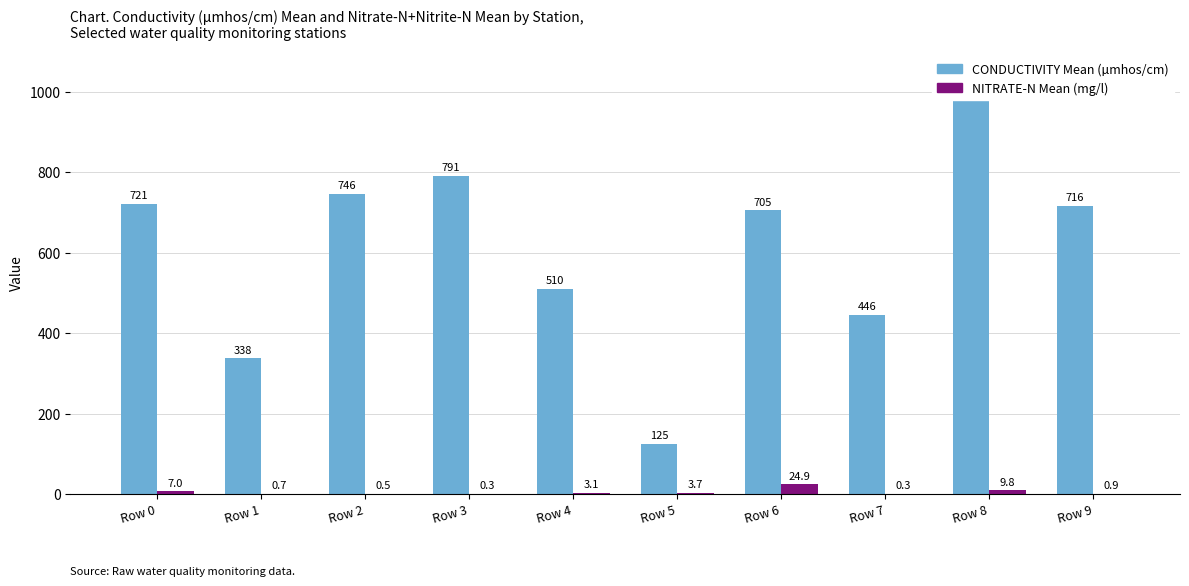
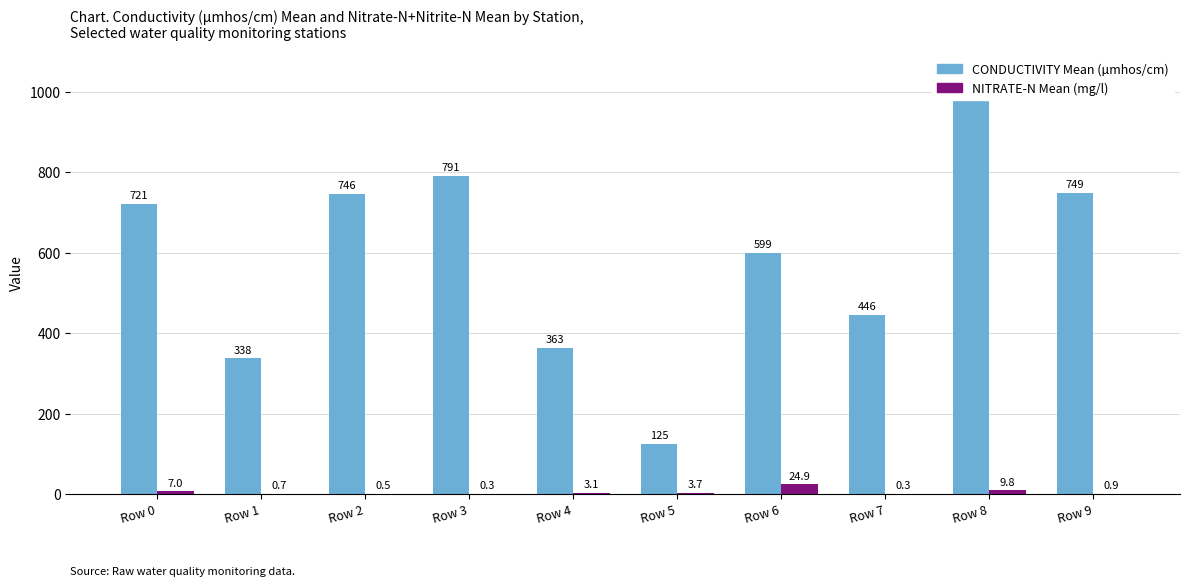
  {
    "CONDUCTIVITY Mean (µmhos/cm)": {
      "Row 0": 721,
      "Row 1": 338,
      "Row 2": 746,
      "Row 3": 791,
-     "Row 4": 510,
+     "Row 4": 363,
      "Row 5": 125,
-     "Row 6": 705,
+     "Row 6": 599,
      "Row 7": 446,
-     "Row 9": 716
+     "Row 9": 749
    },
    "NITRATE-N Mean (mg/l)": {
      "Row 0": 7.0,
      "Row 1": 0.7,
      "Row 2": 0.5,
      "Row 3": 0.3,
      "Row 4": 3.1,
      "Row 5": 3.7,
      "Row 6": 24.9,
      "Row 7": 0.3,
      "Row 8": 9.8,
      "Row 9": 0.9
    }
  }
